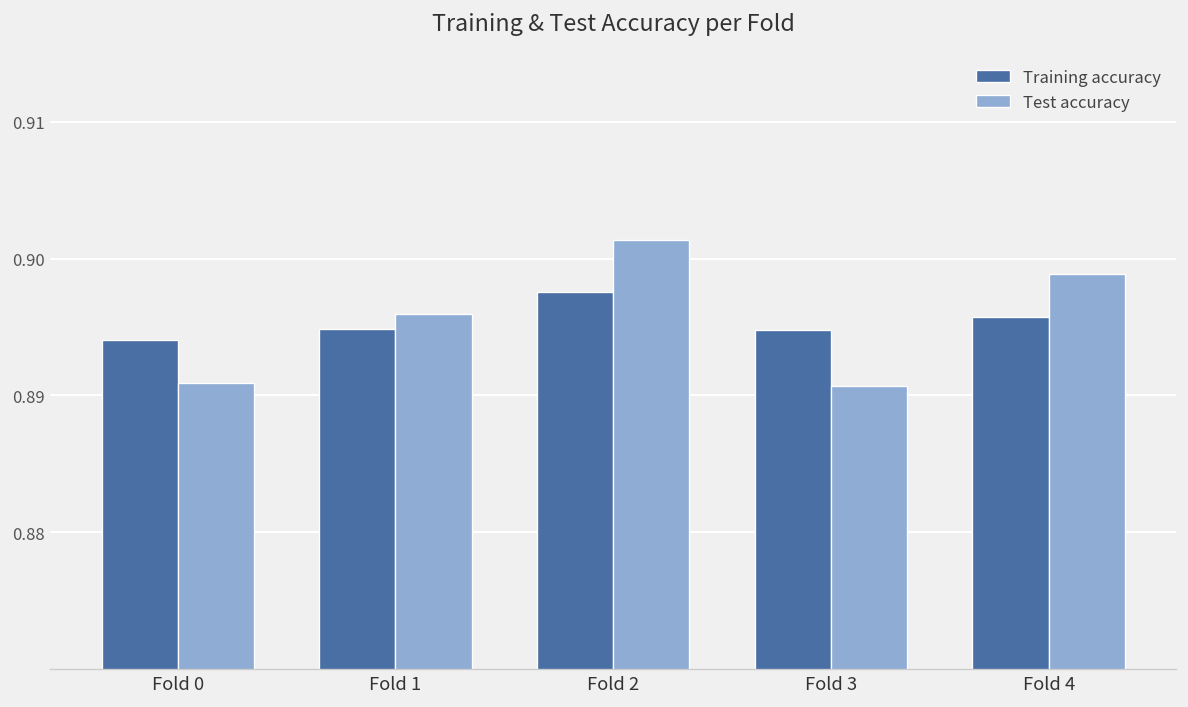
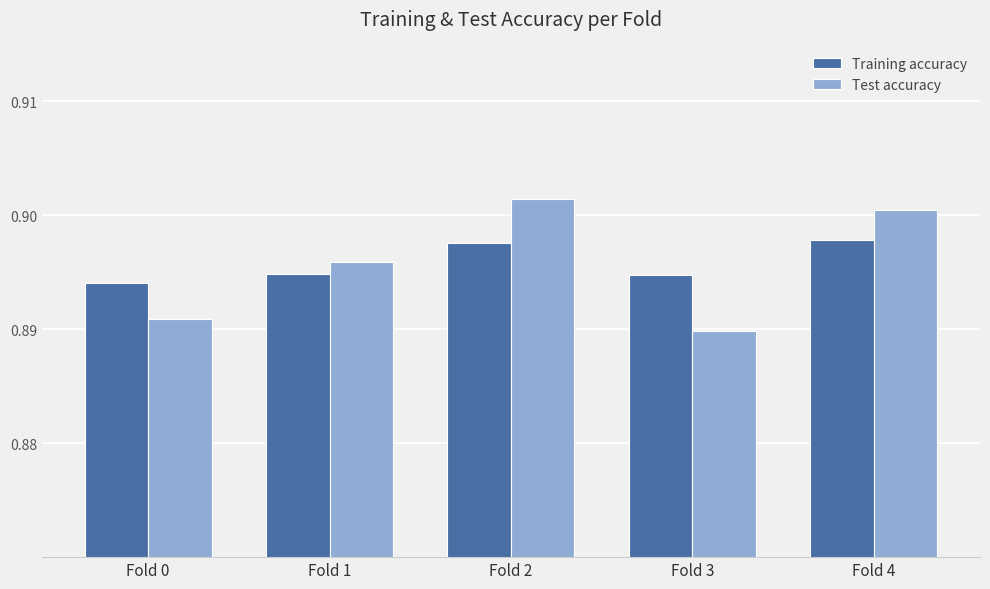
  {
    "Training accuracy": {
      "Fold 0": 0.8940,
      "Fold 1": 0.8949,
      "Fold 2": 0.8976,
      "Fold 3": 0.8947,
-     "Fold 4": 0.8957
+     "Fold 4": 0.8978
    },
    "Test accuracy": {
      "Fold 0": 0.8909,
      "Fold 1": 0.8959,
      "Fold 2": 0.9014,
-     "Fold 3": 0.8907,
-     "Fold 4": 0.8988
+     "Fold 3": 0.8898,
+     "Fold 4": 0.9005
    }
  }
